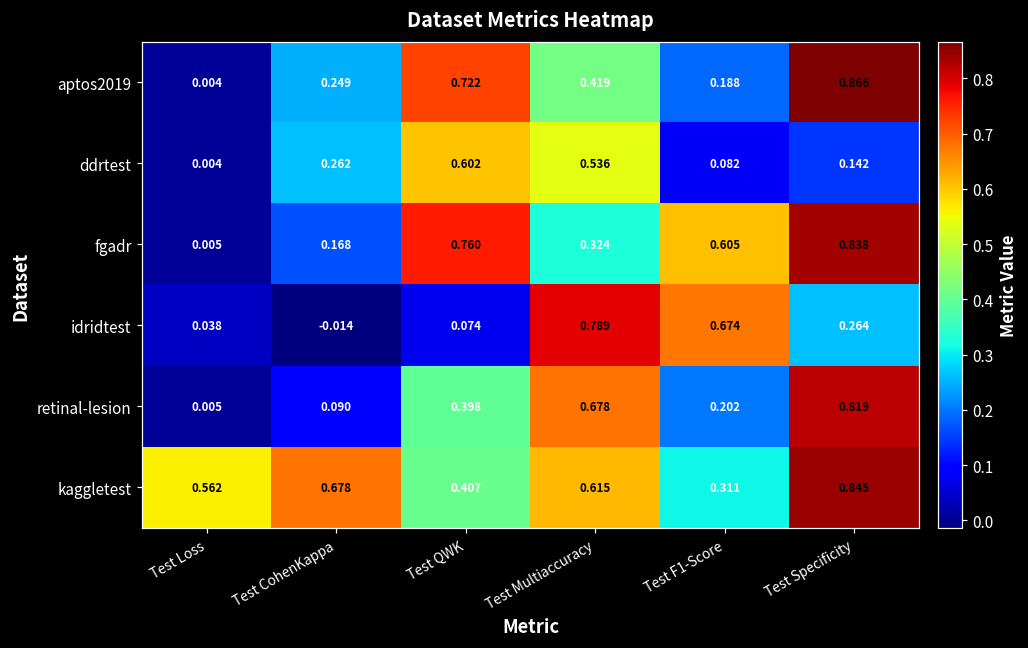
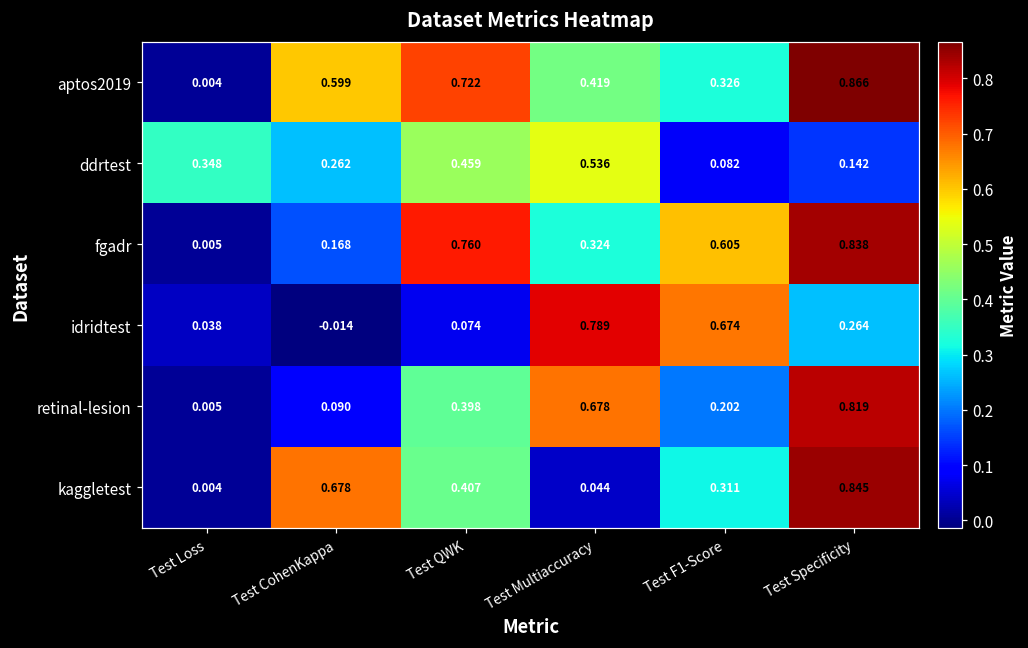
  {
    "aptos2019": {
      "Test Loss": 0.004,
-     "Test CohenKappa": 0.249,
+     "Test CohenKappa": 0.599,
      "Test QWK": 0.722,
      "Test Multiaccuracy": 0.419,
-     "Test F1-Score": 0.188,
+     "Test F1-Score": 0.326,
      "Test Specificity": 0.866
    },
    "ddrtest": {
-     "Test Loss": 0.004,
+     "Test Loss": 0.348,
      "Test CohenKappa": 0.262,
-     "Test QWK": 0.602,
+     "Test QWK": 0.459,
      "Test Multiaccuracy": 0.536,
      "Test F1-Score": 0.082,
      "Test Specificity": 0.142
    },
    "fgadr": {
      "Test Loss": 0.005,
      "Test CohenKappa": 0.168,
      "Test QWK": 0.760,
      "Test Multiaccuracy": 0.324,
      "Test F1-Score": 0.605,
      "Test Specificity": 0.838
    },
    "idridtest": {
      "Test Loss": 0.038,
      "Test CohenKappa": -0.014,
      "Test QWK": 0.074,
      "Test Multiaccuracy": 0.789,
      "Test F1-Score": 0.674,
      "Test Specificity": 0.264
    },
    "retinal-lesion": {
      "Test Loss": 0.005,
      "Test CohenKappa": 0.090,
      "Test QWK": 0.398,
      "Test Multiaccuracy": 0.678,
      "Test F1-Score": 0.202,
      "Test Specificity": 0.819
    },
    "kaggletest": {
-     "Test Loss": 0.562,
+     "Test Loss": 0.004,
      "Test CohenKappa": 0.678,
      "Test QWK": 0.407,
-     "Test Multiaccuracy": 0.615,
+     "Test Multiaccuracy": 0.044,
      "Test F1-Score": 0.311,
      "Test Specificity": 0.845
    }
  }
